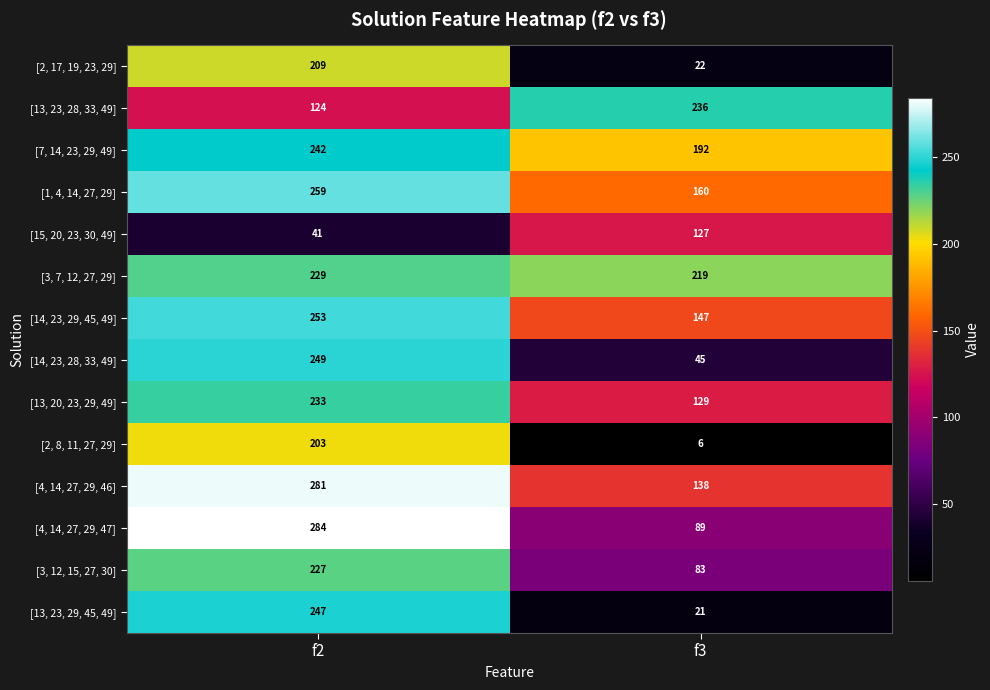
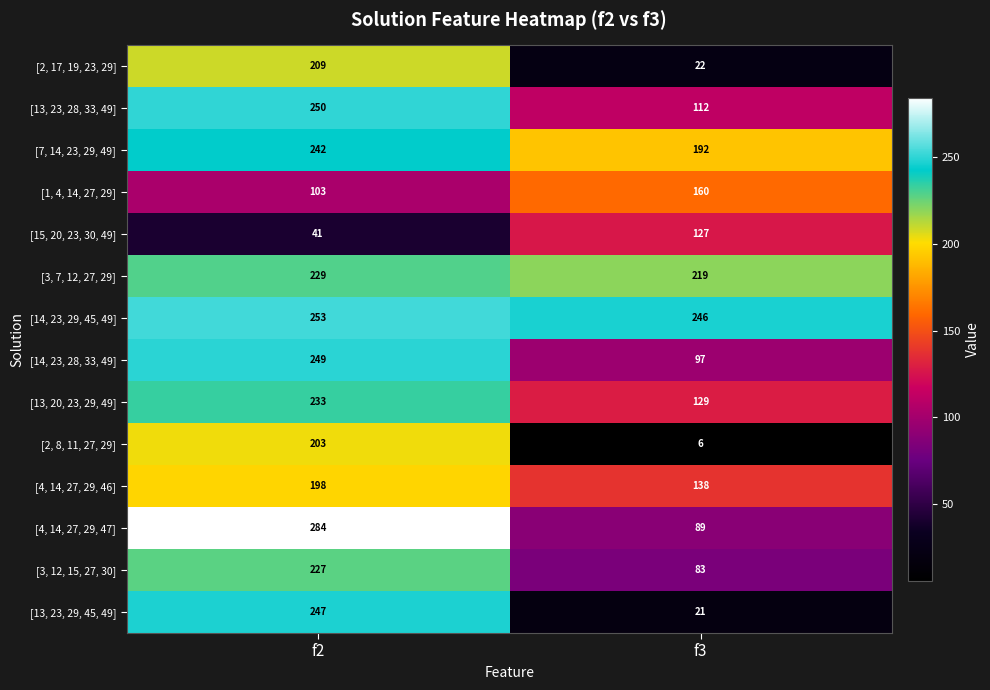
  {
    "[2, 17, 19, 23, 29]": {
      "f2": 209,
      "f3": 22
    },
    "[13, 23, 28, 33, 49]": {
-     "f2": 124,
-     "f3": 236
+     "f2": 250,
+     "f3": 112
    },
    "[7, 14, 23, 29, 49]": {
      "f2": 242,
      "f3": 192
    },
    "[1, 4, 14, 27, 29]": {
-     "f2": 259,
+     "f2": 103,
      "f3": 160
    },
    "[15, 20, 23, 30, 49]": {
      "f2": 41,
      "f3": 127
    },
    "[3, 7, 12, 27, 29]": {
      "f2": 229,
      "f3": 219
    },
    "[14, 23, 29, 45, 49]": {
      "f2": 253,
-     "f3": 147
+     "f3": 246
    },
    "[14, 23, 28, 33, 49]": {
      "f2": 249,
-     "f3": 45
+     "f3": 97
    },
    "[13, 20, 23, 29, 49]": {
      "f2": 233,
      "f3": 129
    },
    "[2, 8, 11, 27, 29]": {
      "f2": 203,
      "f3": 6
    },
    "[4, 14, 27, 29, 46]": {
-     "f2": 281,
+     "f2": 198,
      "f3": 138
    },
    "[4, 14, 27, 29, 47]": {
      "f2": 284,
      "f3": 89
    },
    "[3, 12, 15, 27, 30]": {
      "f2": 227,
      "f3": 83
    },
    "[13, 23, 29, 45, 49]": {
      "f2": 247,
      "f3": 21
    }
  }
